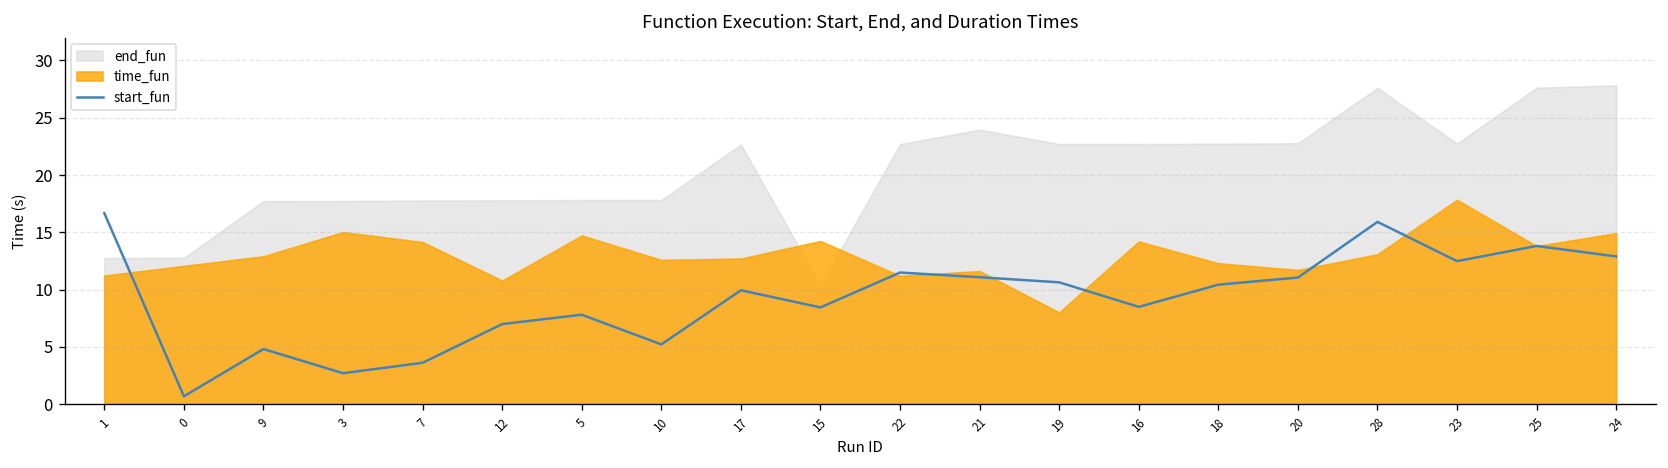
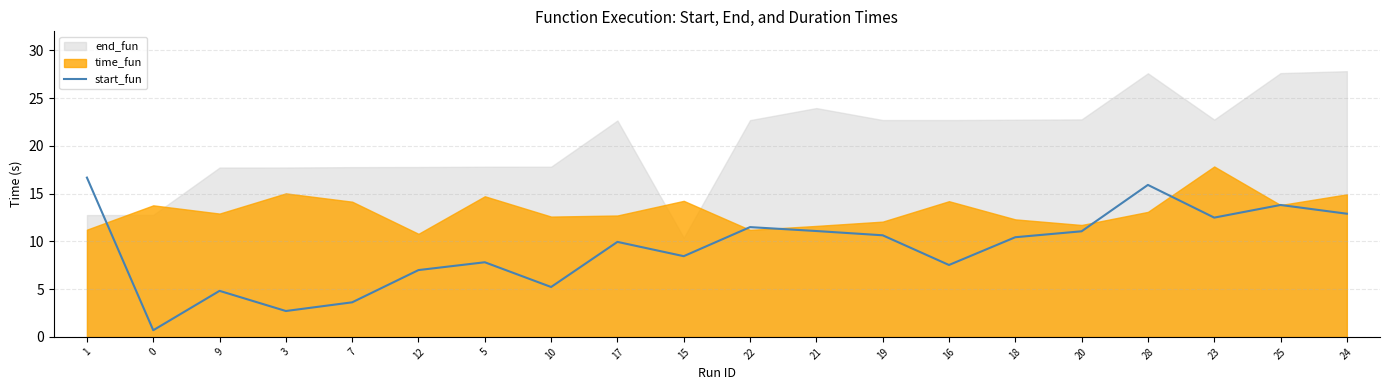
  {
    "start_fun": {
      "1": 17,
      "0": 1,
      "9": 5,
      "3": 3,
      "7": 4,
      "12": 7,
      "5": 8,
      "10": 5,
      "17": 10,
      "15": 8,
      "22": 11,
      "21": 11,
      "19": 11,
-     "16": 8.5,
+     "16": 7.5,
      "18": 10,
      "20": 11,
      "28": 16,
      "23": 12,
      "24": 13
    },
    "end_fun": {
      "1": 13,
      "0": 13,
      "9": 18,
      "3": 18,
      "7": 18,
      "12": 18,
      "5": 18,
      "10": 18,
      "17": 23,
      "15": 10,
      "22": 23,
      "21": 24,
      "19": 23,
      "16": 23,
      "18": 23,
      "20": 23,
      "28": 28,
      "23": 23,
      "25": 28,
      "24": 28
    },
    "time_fun": {
      "1": 11,
-     "0": 12,
+     "0": 14,
      "9": 13,
      "3": 15,
      "7": 14,
      "12": 11,
      "5": 15,
      "10": 13,
      "17": 13,
      "15": 14,
      "22": 11,
      "21": 12,
-     "19": 8,
+     "19": 12,
      "16": 14,
      "18": 12,
      "20": 12,
      "28": 13,
      "23": 18,
      "24": 15
    }
  }
